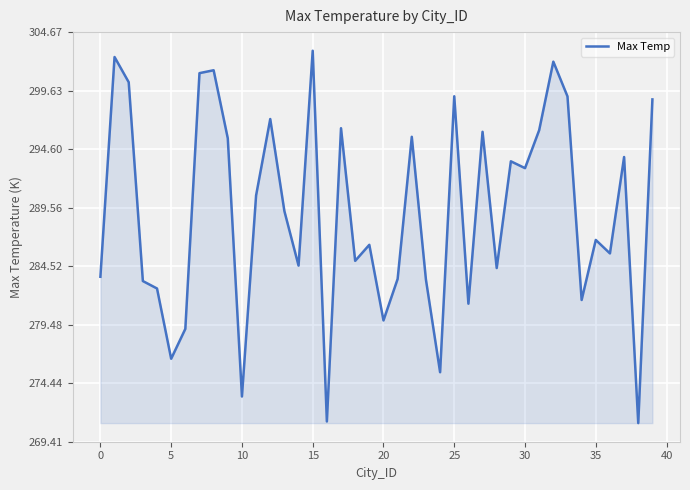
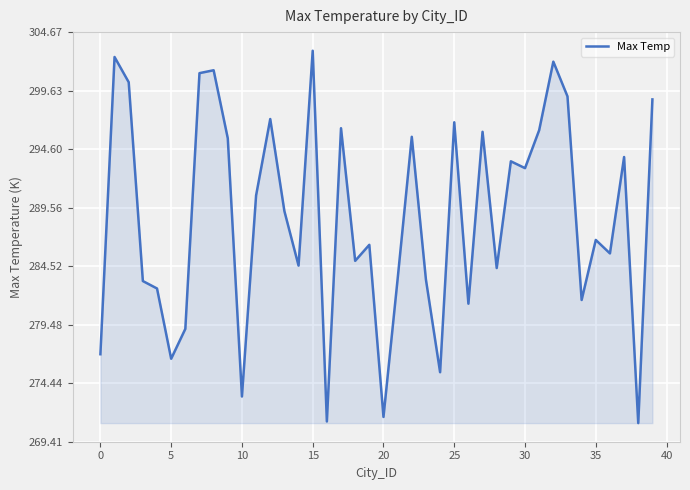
  {
-   "0": 283.6,
+   "0": 276.9,
    "5": 276.6,
    "10": 273.3,
    "15": 303.1,
-   "20": 279.9,
-   "25": 299.2,
+   "20": 271.5,
+   "25": 296.9,
    "30": 293.0,
    "35": 286.8
  }
